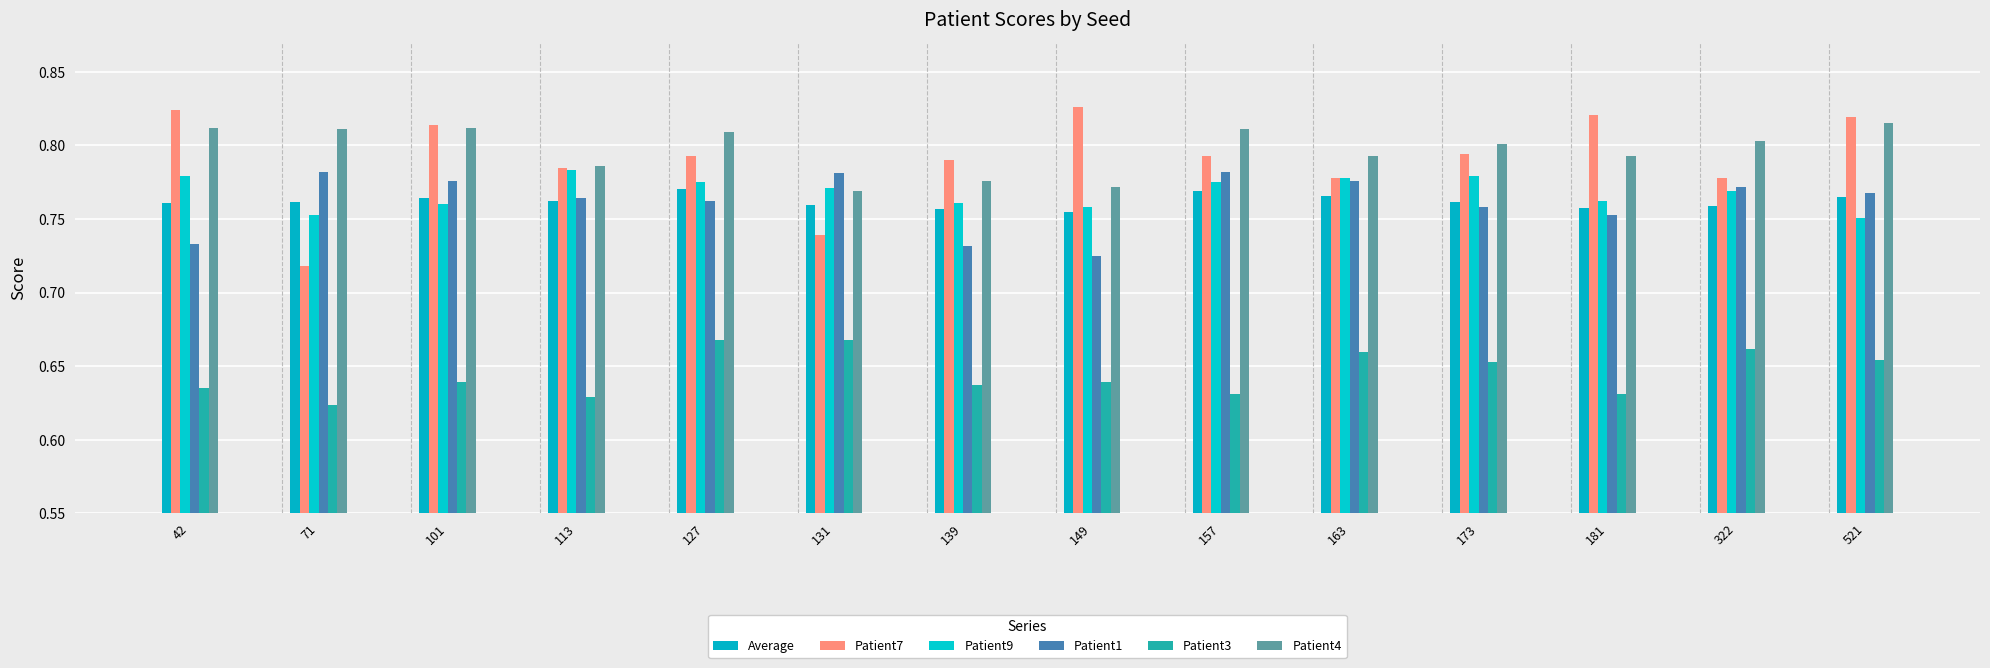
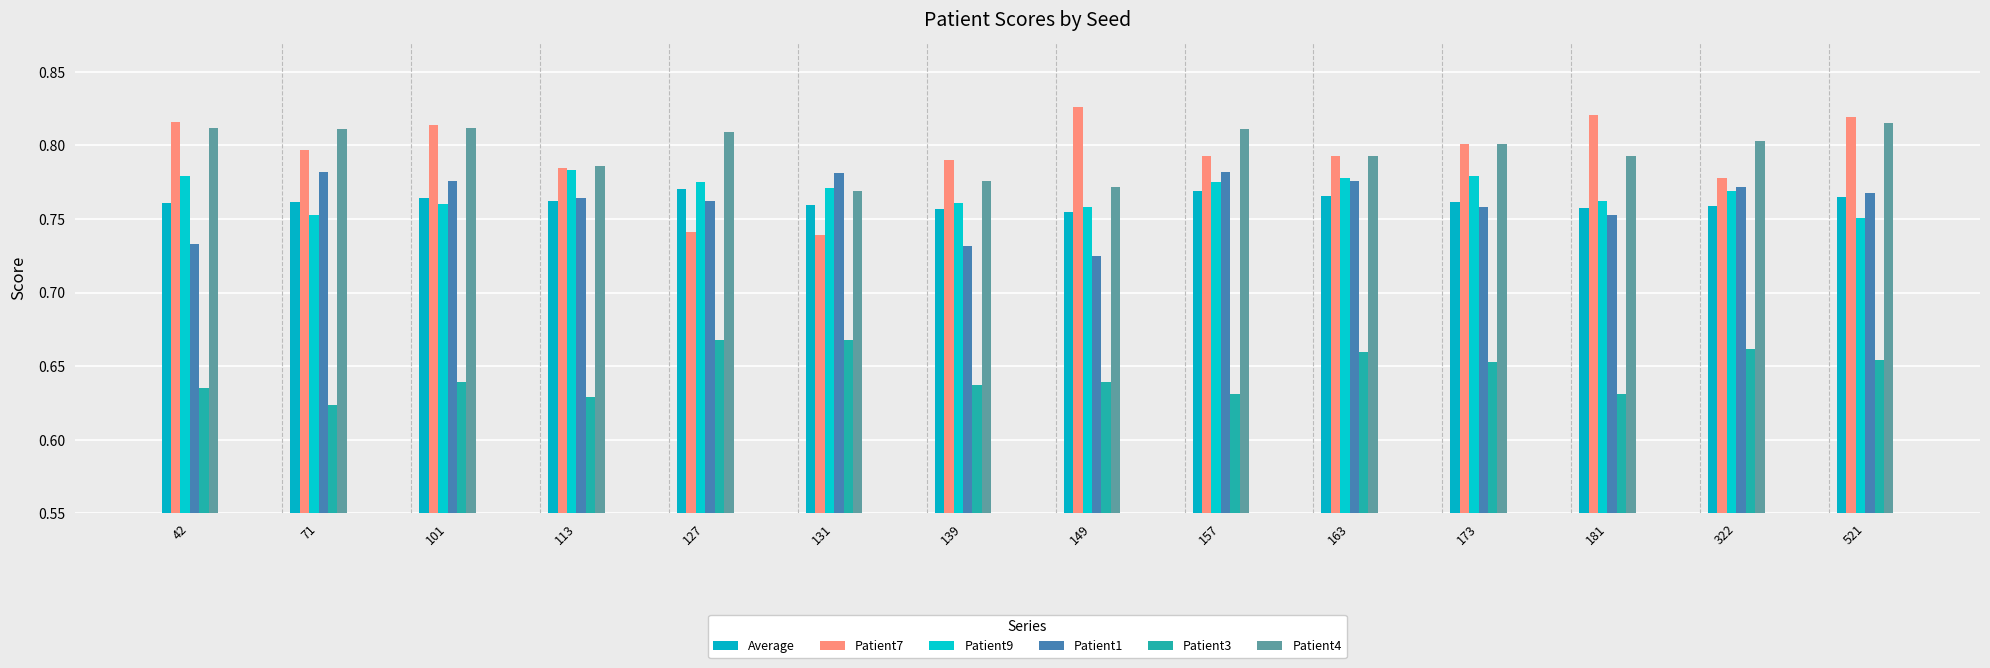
  {
    "Patient7": {
-     "42": 0.824,
-     "71": 0.718,
+     "42": 0.816,
+     "71": 0.797,
      "101": 0.814,
      "113": 0.785,
-     "127": 0.793,
+     "127": 0.741,
      "131": 0.739,
      "139": 0.790,
      "149": 0.826,
      "157": 0.793,
-     "163": 0.778,
-     "173": 0.794,
+     "163": 0.793,
+     "173": 0.801,
      "181": 0.821,
      "322": 0.778,
      "521": 0.819
    }
  }
